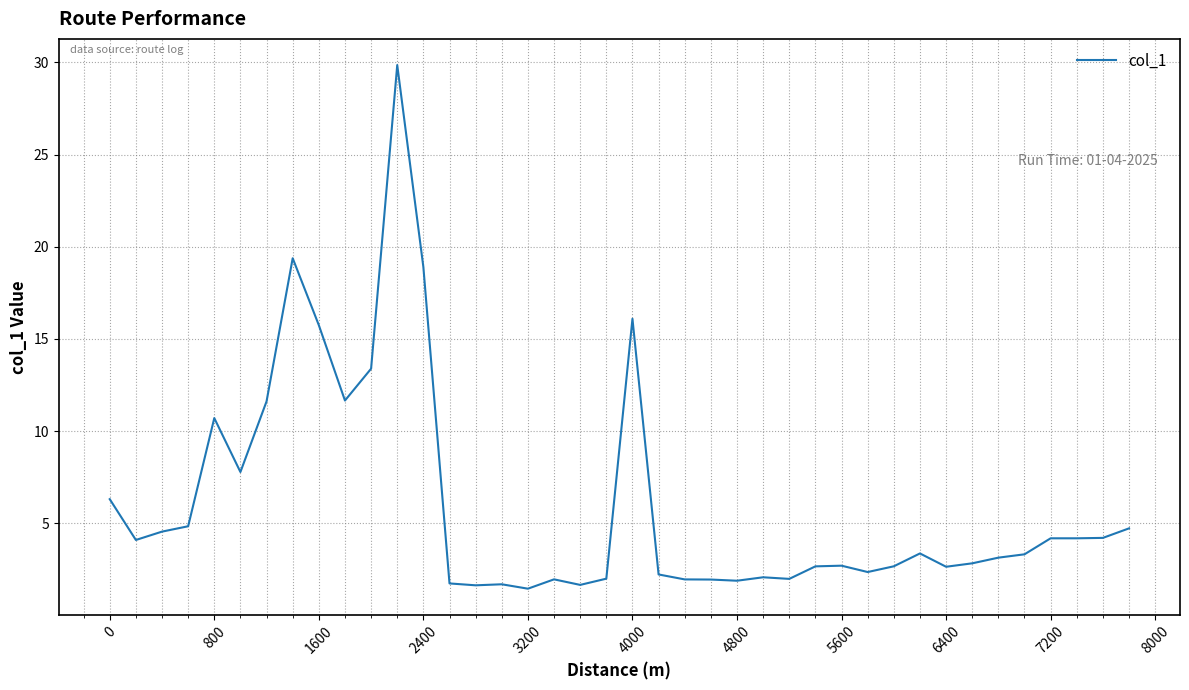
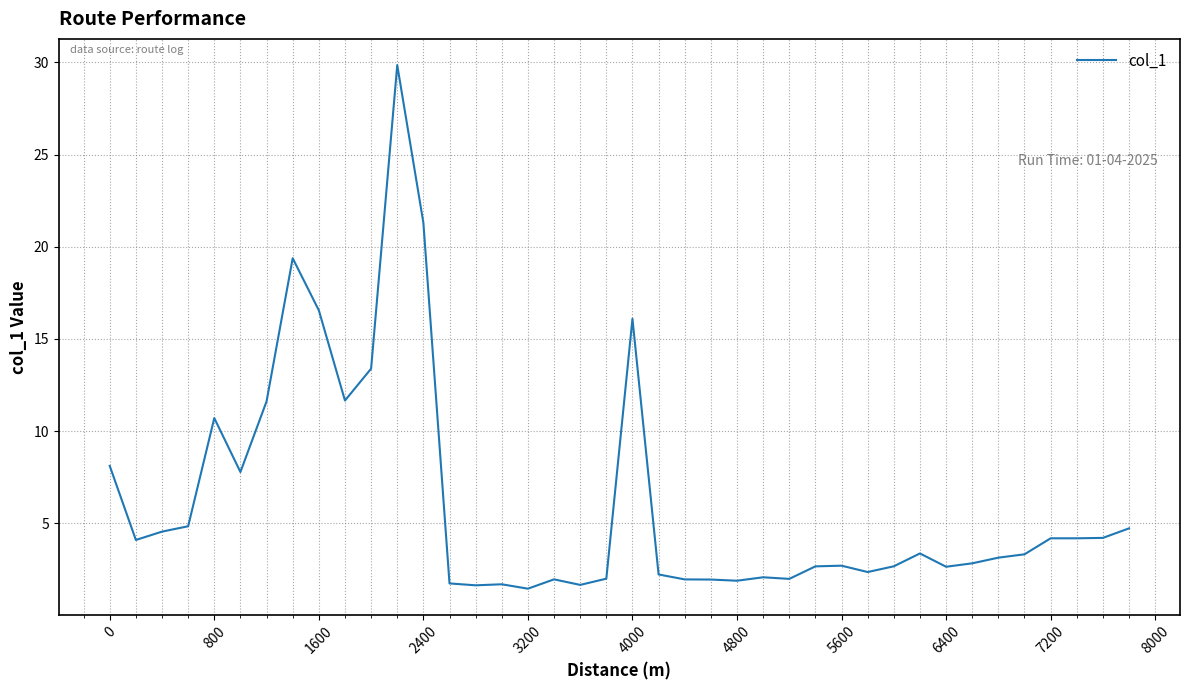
  {
-   "0": 6.3,
+   "0": 8.1,
    "800": 10.7,
-   "1600": 15.7,
-   "2400": 18.9,
+   "1600": 16.5,
+   "2400": 21.3,
    "3200": 1.4,
    "4000": 16.1,
    "4800": 1.9,
    "5600": 2.7,
    "6400": 2.6,
    "7200": 4.2
  }
